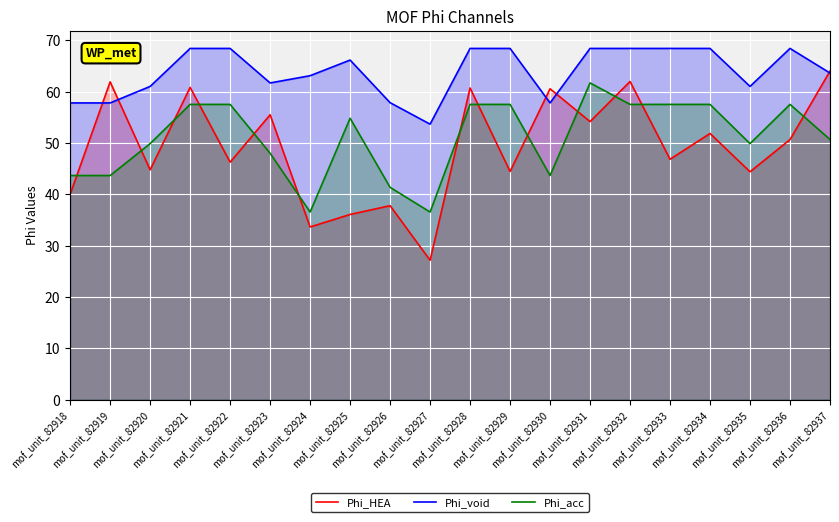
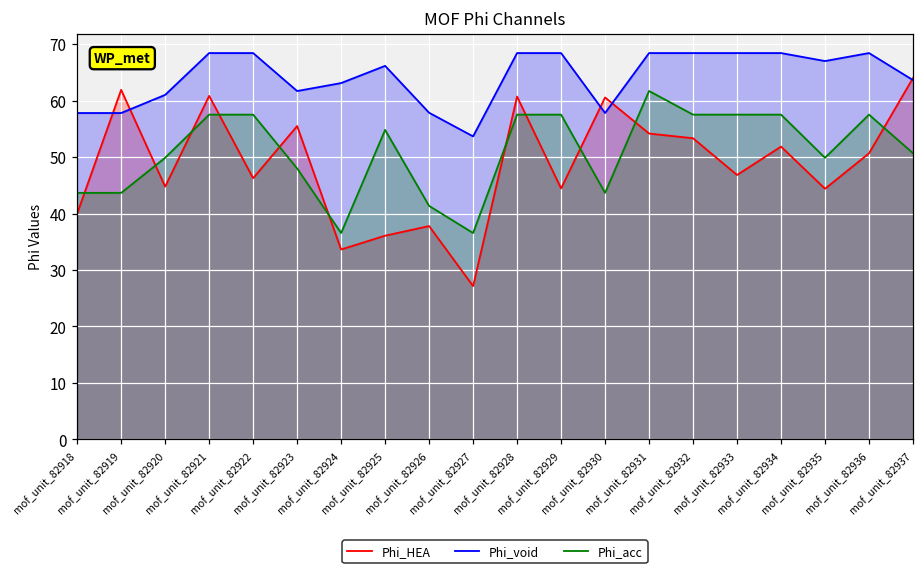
  {
    "Phi_HEA": {
      "mof_unit_82918": 40,
      "mof_unit_82919": 62,
      "mof_unit_82920": 45,
      "mof_unit_82921": 61,
      "mof_unit_82922": 46,
      "mof_unit_82923": 55,
      "mof_unit_82924": 34,
      "mof_unit_82925": 36,
      "mof_unit_82926": 38,
      "mof_unit_82927": 27,
      "mof_unit_82928": 61,
      "mof_unit_82929": 44,
      "mof_unit_82930": 61,
      "mof_unit_82931": 54,
-     "mof_unit_82932": 62,
+     "mof_unit_82932": 53,
      "mof_unit_82933": 47,
      "mof_unit_82934": 52,
      "mof_unit_82935": 44,
      "mof_unit_82936": 51
    },
    "Phi_void": {
      "mof_unit_82918": 58,
      "mof_unit_82919": 58,
      "mof_unit_82920": 61,
      "mof_unit_82921": 68,
      "mof_unit_82922": 68,
      "mof_unit_82923": 62,
      "mof_unit_82924": 63,
      "mof_unit_82925": 66,
      "mof_unit_82926": 58,
      "mof_unit_82927": 54,
      "mof_unit_82928": 68,
      "mof_unit_82929": 68,
      "mof_unit_82930": 58,
      "mof_unit_82931": 68,
      "mof_unit_82932": 68,
      "mof_unit_82933": 68,
      "mof_unit_82934": 68,
-     "mof_unit_82935": 61,
+     "mof_unit_82935": 67,
      "mof_unit_82936": 68
    },
    "Phi_acc": {
      "mof_unit_82918": 44,
      "mof_unit_82919": 44,
      "mof_unit_82920": 50,
      "mof_unit_82921": 58,
      "mof_unit_82922": 58,
      "mof_unit_82923": 48,
      "mof_unit_82924": 37,
      "mof_unit_82925": 55,
      "mof_unit_82926": 41,
      "mof_unit_82927": 37,
      "mof_unit_82928": 58,
      "mof_unit_82929": 58,
      "mof_unit_82930": 44,
      "mof_unit_82931": 62,
      "mof_unit_82932": 58,
      "mof_unit_82933": 58,
      "mof_unit_82934": 58,
      "mof_unit_82935": 50,
      "mof_unit_82936": 58,
      "mof_unit_82937": 51
    }
  }
